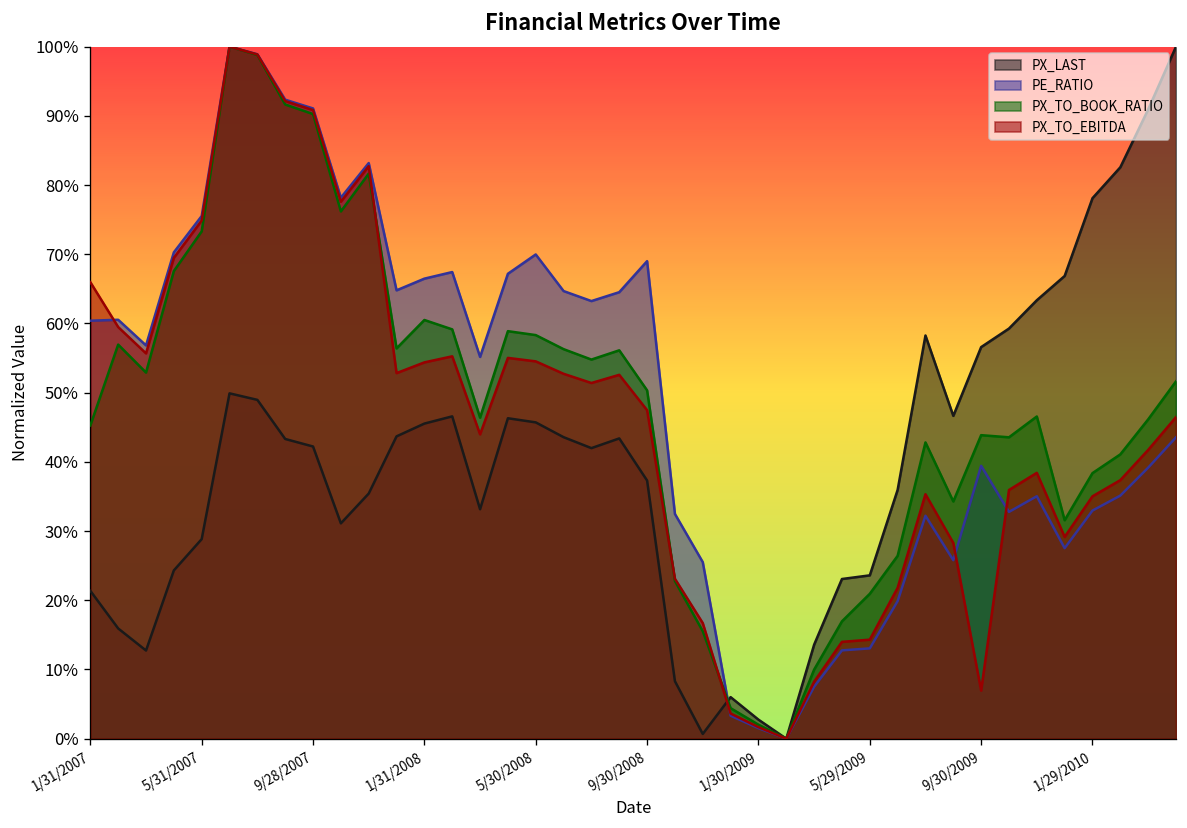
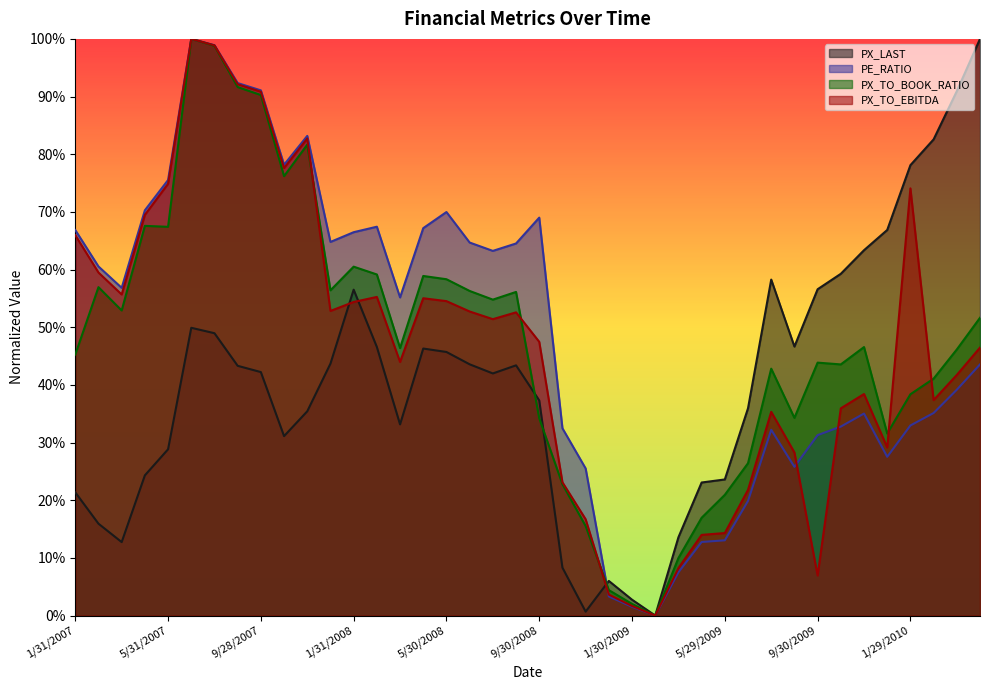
  {
    "PX_LAST": {
      "1/31/2007": "21%",
      "5/31/2007": "29%",
      "9/28/2007": "42%",
-     "1/31/2008": "46%",
+     "1/31/2008": "57%",
      "5/30/2008": "46%",
      "9/30/2008": "37%",
      "1/30/2009": "3%",
      "5/29/2009": "24%",
      "9/30/2009": "57%",
      "1/29/2010": "78%"
    },
    "PE_RATIO": {
-     "1/31/2007": "60%",
+     "1/31/2007": "67%",
      "5/31/2007": "76%",
      "1/31/2008": "66%",
      "5/30/2008": "70%",
      "9/30/2008": "69%",
      "5/29/2009": "13%",
-     "9/30/2009": "39%",
+     "9/30/2009": "31%",
      "1/29/2010": "33%"
    },
    "PX_TO_BOOK_RATIO": {
      "1/31/2007": "45%",
-     "5/31/2007": "73%",
+     "5/31/2007": "67%",
      "9/28/2007": "90%",
      "1/31/2008": "61%",
      "5/30/2008": "58%",
-     "9/30/2008": "50%",
+     "9/30/2008": "34%",
      "5/29/2009": "21%",
      "9/30/2009": "44%",
      "1/29/2010": "38%"
    },
    "PX_TO_EBITDA": {
      "1/31/2007": "66%",
      "5/31/2007": "75%",
      "1/31/2008": "54%",
      "5/30/2008": "55%",
      "9/30/2008": "47%",
      "5/29/2009": "14%",
      "9/30/2009": "7%",
-     "1/29/2010": "35%"
+     "1/29/2010": "74%"
    }
  }
